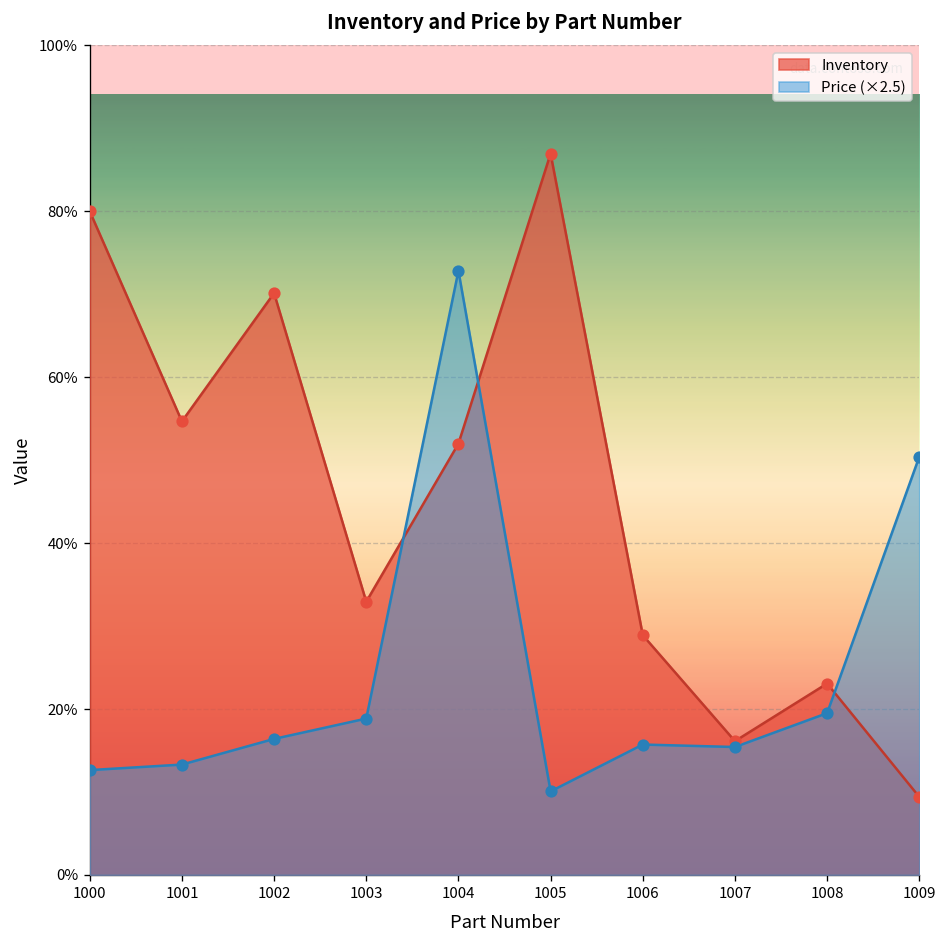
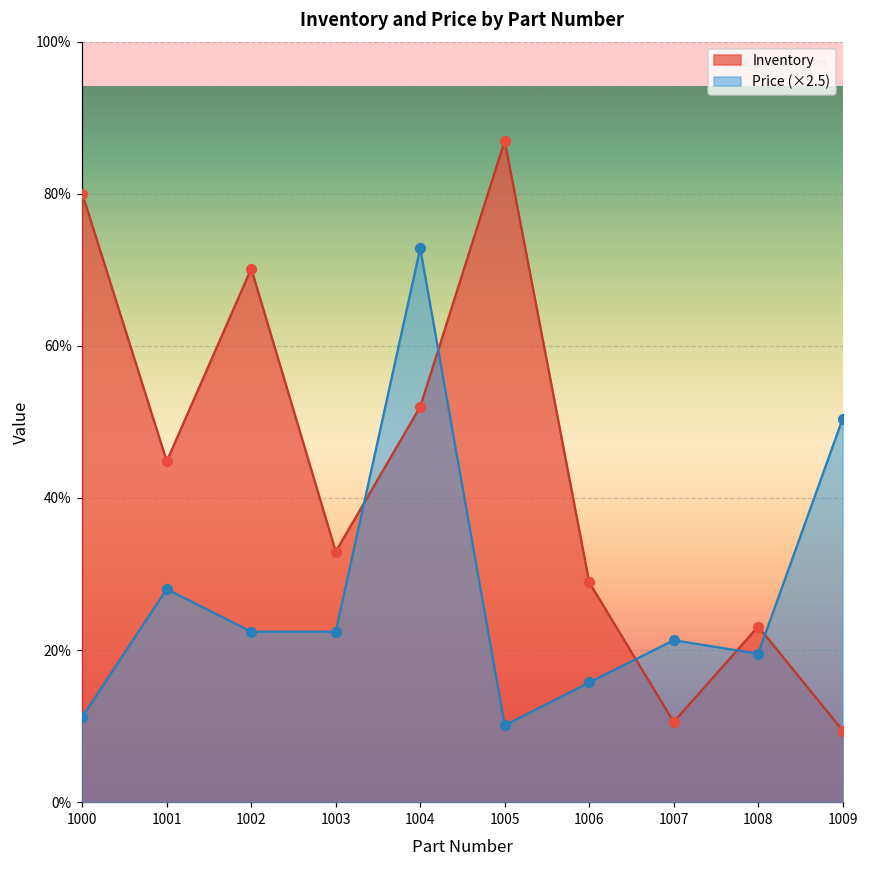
  {
    "Inventory": {
      "1000": "80%",
-     "1001": "55%",
+     "1001": "45%",
      "1002": "70%",
      "1003": "33%",
      "1004": "52%",
      "1005": "87%",
      "1006": "29%",
-     "1007": "16%",
+     "1007": "11%",
      "1008": "23%",
      "1009": "9%"
    },
    "Price (×2.5)": {
-     "1000": "13%",
-     "1001": "13%",
-     "1002": "16%",
-     "1003": "19%",
+     "1000": "11%",
+     "1001": "28%",
+     "1002": "22%",
+     "1003": "22%",
      "1004": "73%",
      "1005": "10%",
      "1006": "16%",
-     "1007": "15%",
+     "1007": "21%",
      "1008": "20%",
      "1009": "50%"
    }
  }
